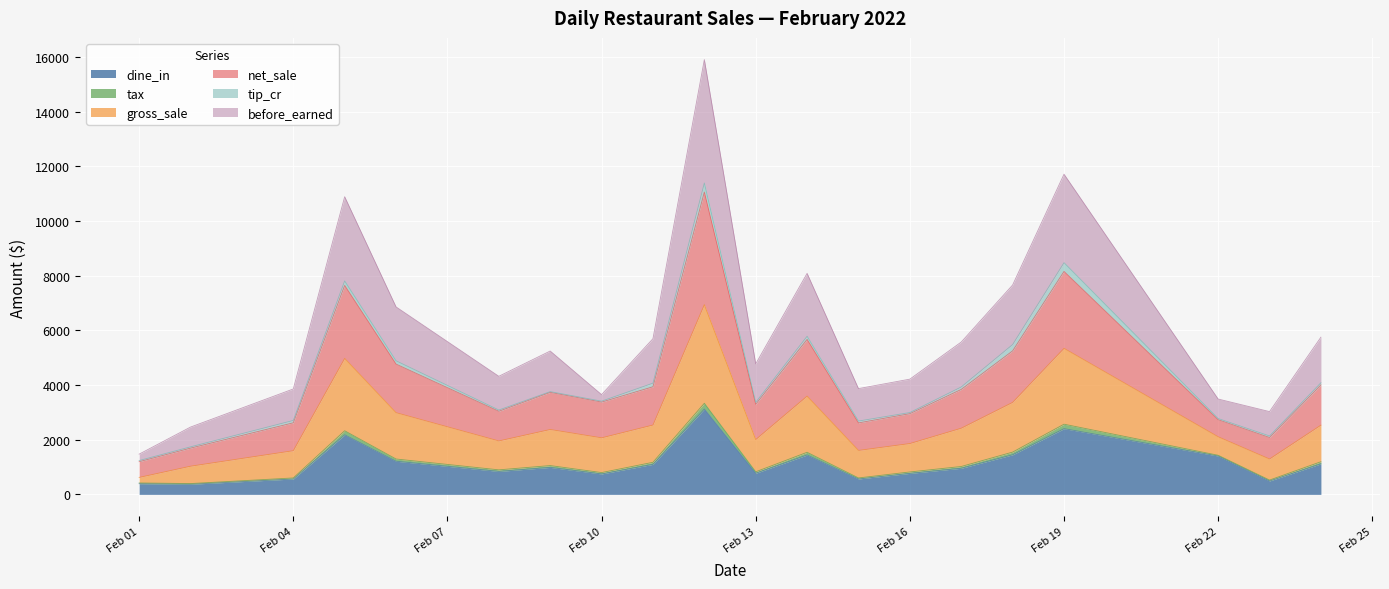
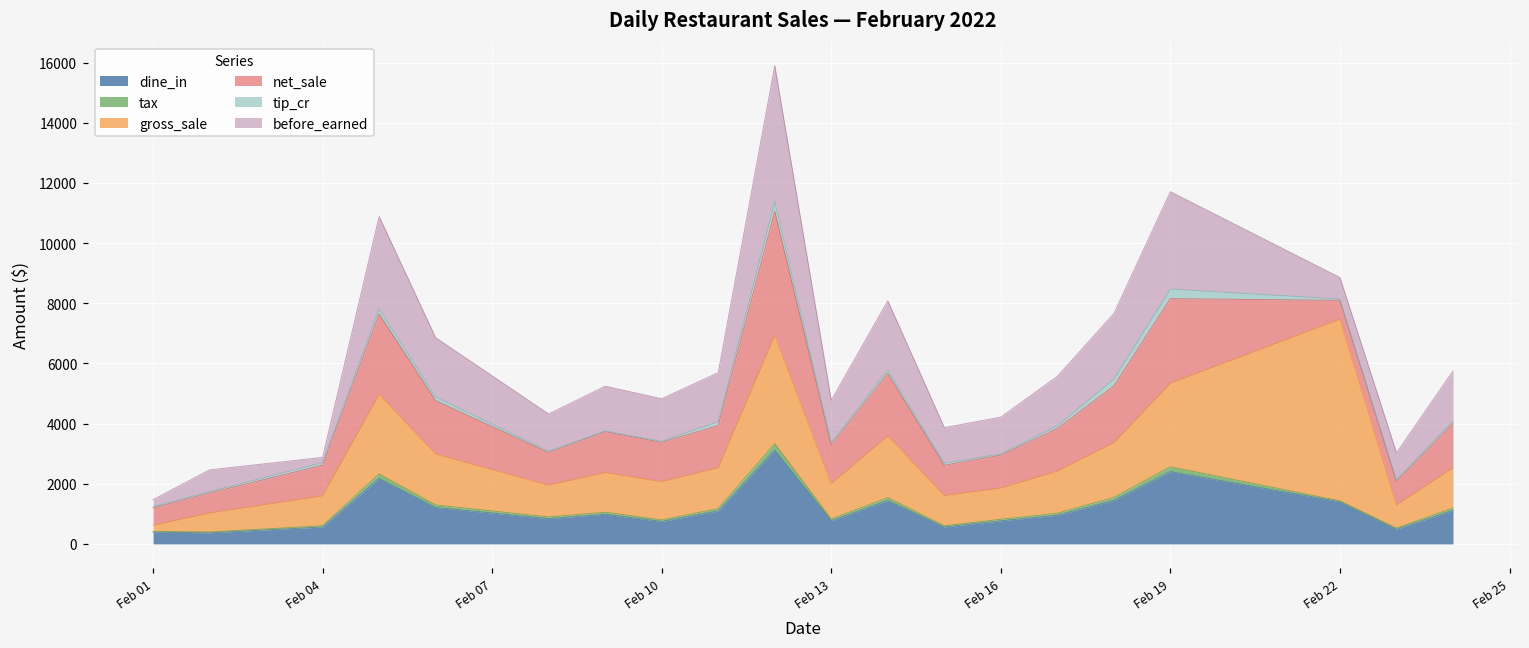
  {
    "dine_in": {
      "Feb 19": 2400
    },
    "tax": {
      "Feb 19": 200
    },
    "gross_sale": {
      "Feb 01": 200,
      "Feb 04": 1000,
      "Feb 10": 1300,
      "Feb 13": 1200,
      "Feb 16": 1000,
      "Feb 19": 2800,
-     "Feb 22": 700
+     "Feb 22": 6000
    },
    "net_sale": {
      "Feb 19": 2800
    },
    "tip_cr": {
      "Feb 19": 300
    },
    "before_earned": {
      "Feb 01": 200,
-     "Feb 04": 1200,
-     "Feb 10": 200,
+     "Feb 04": 200,
+     "Feb 10": 1400,
      "Feb 13": 1400,
      "Feb 16": 1200,
      "Feb 19": 3200,
      "Feb 22": 700
    }
  }
